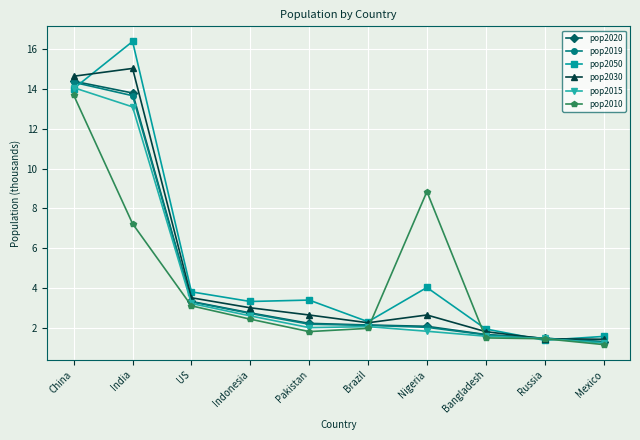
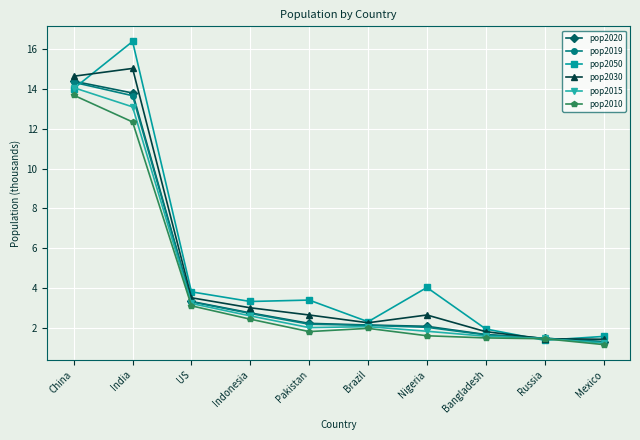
  {
    "pop2010": {
      "China": 13.7,
-     "India": 7.2,
+     "India": 12.3,
      "Indonesia": 2.4,
      "Pakistan": 1.8,
-     "Nigeria": 8.8
+     "Nigeria": 1.6
    }
  }
